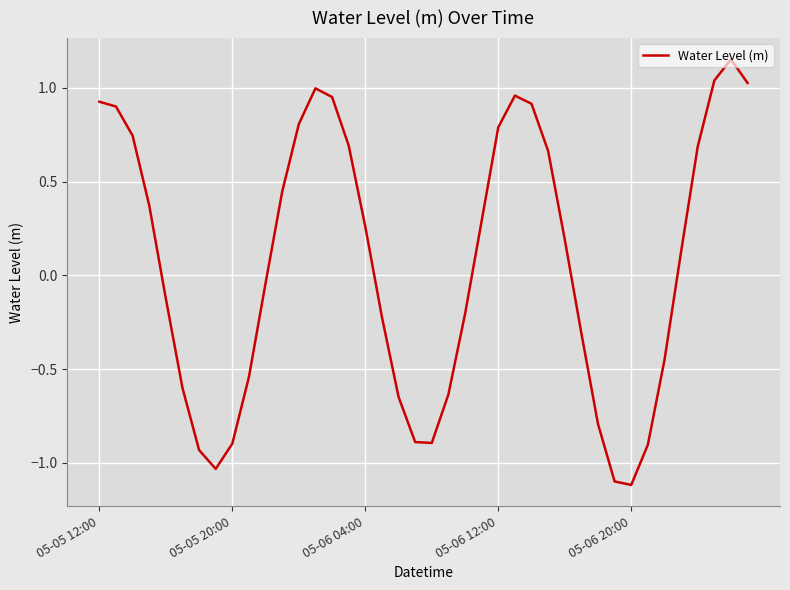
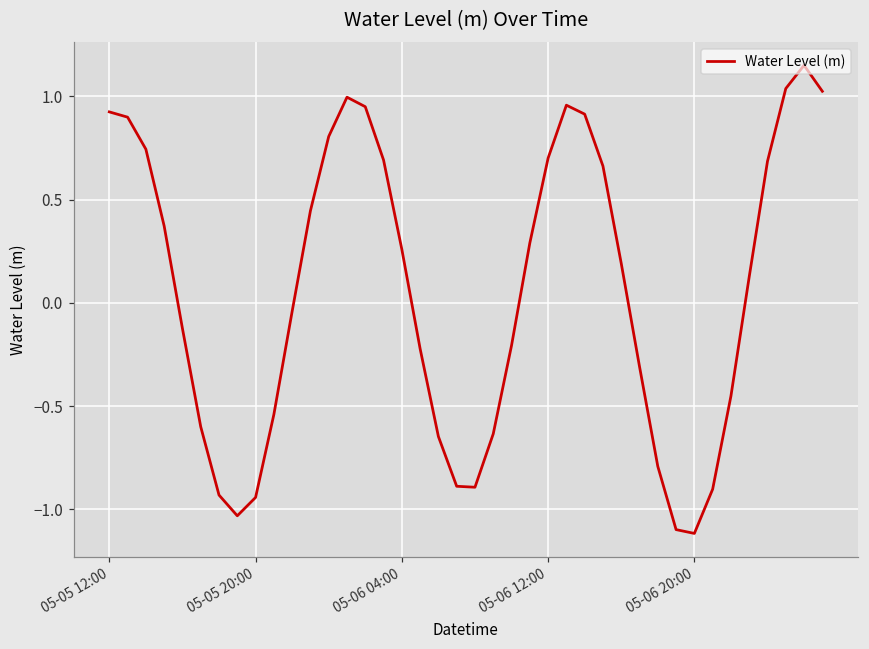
  {
    "05-05 12:00": 0.93,
-   "05-05 20:00": -0.90,
+   "05-05 20:00": -0.94,
    "05-06 04:00": 0.26,
-   "05-06 12:00": 0.79,
+   "05-06 12:00": 0.70,
    "05-06 20:00": -1.12
  }
